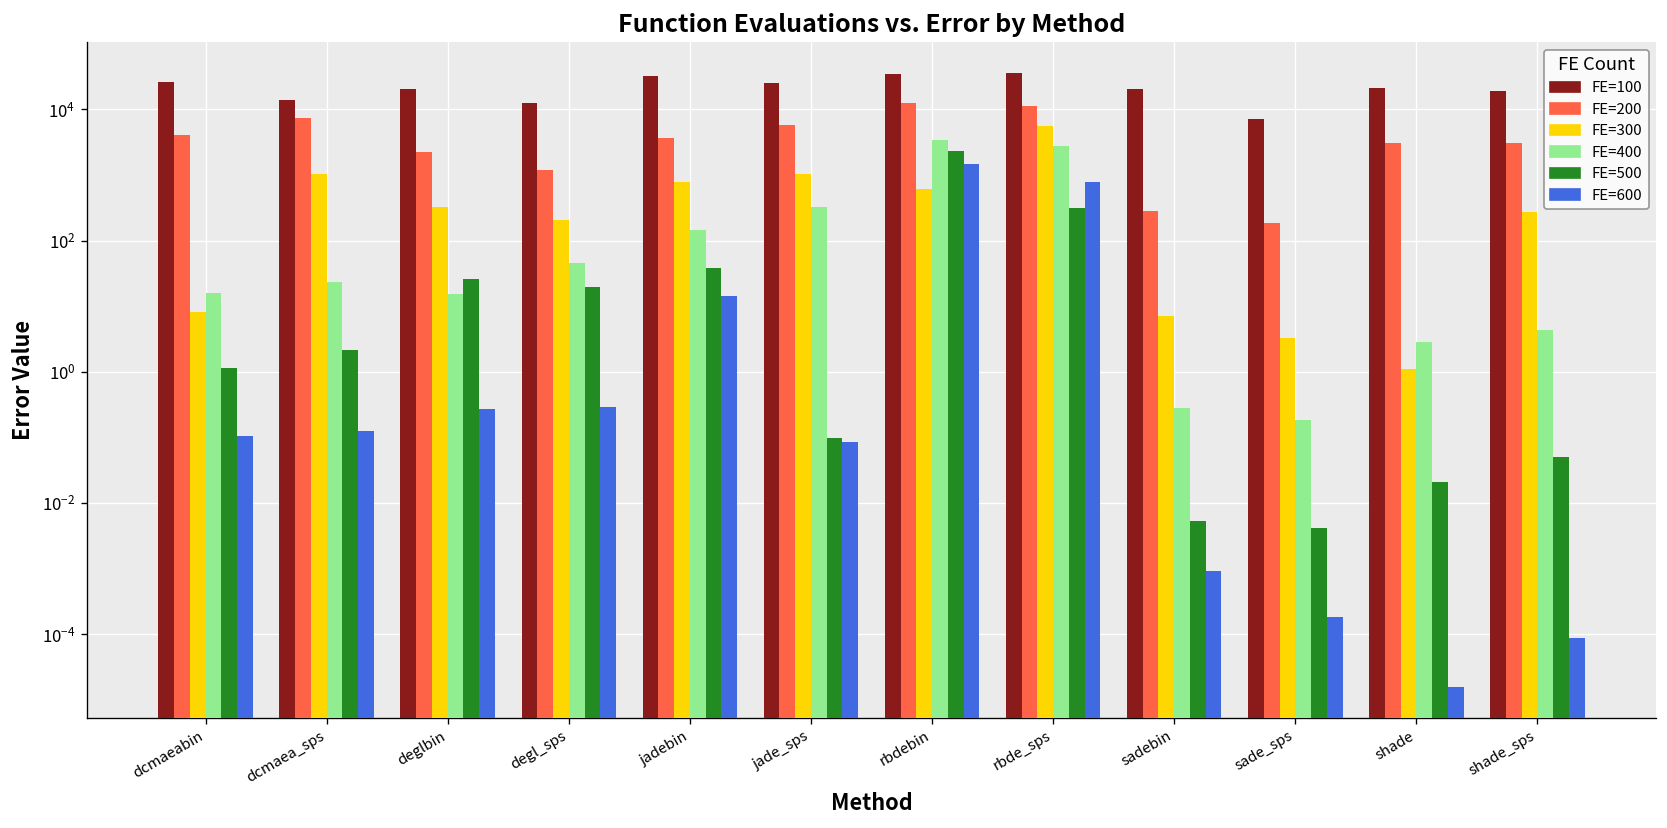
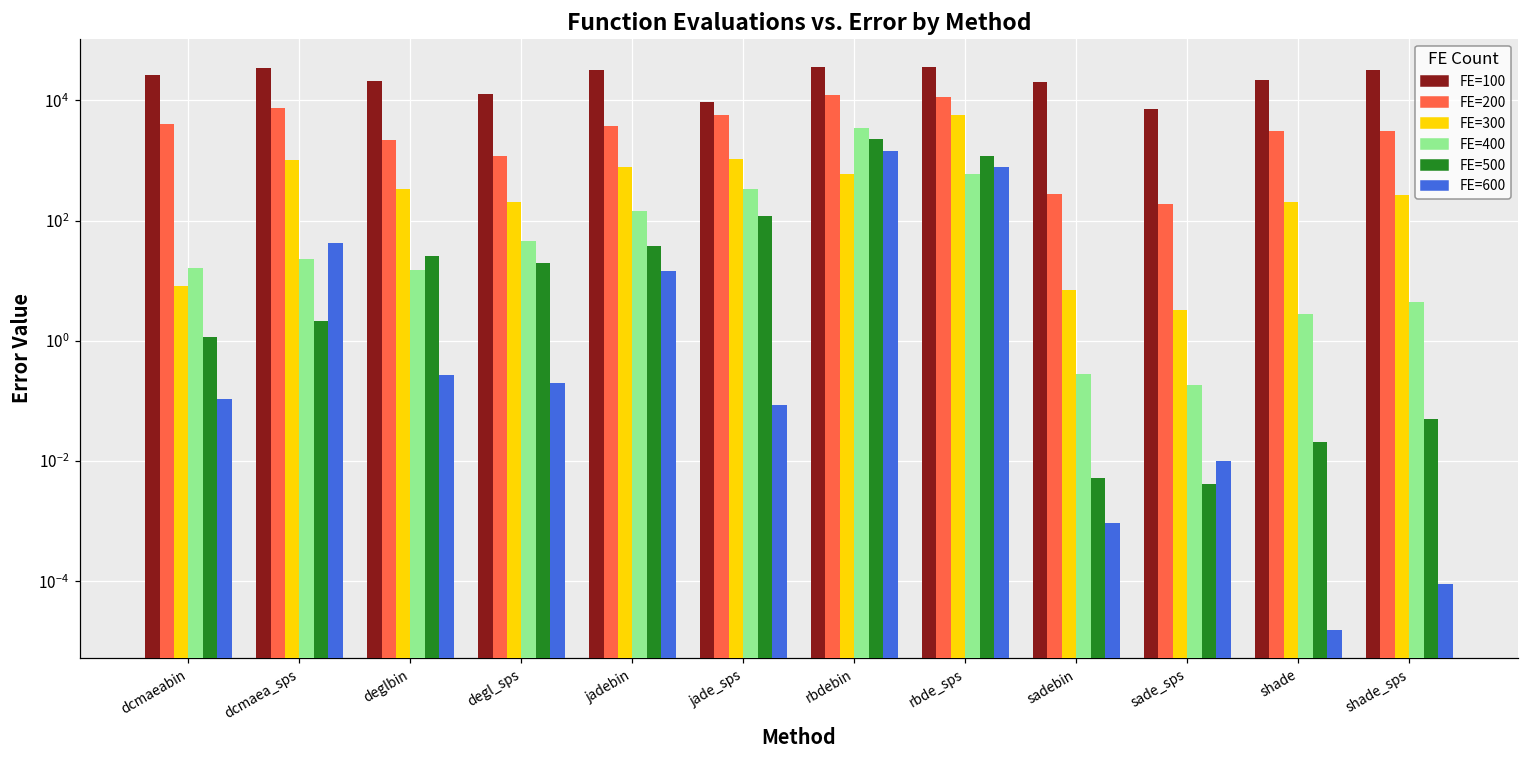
  {
    "FE=100": {
      "dcmaeabin": 30000,
-     "dcmaea_sps": 14000,
+     "dcmaea_sps": 30000,
      "deglbin": 21000,
      "degl_sps": 13000,
      "jadebin": 30000,
-     "jade_sps": 30000,
+     "jade_sps": 9000,
      "rbdebin": 40000,
      "rbde_sps": 40000,
      "sadebin": 20000,
      "sade_sps": 7000,
      "shade": 21000,
-     "shade_sps": 19000
+     "shade_sps": 30000
    },
    "FE=200": {
      "dcmaeabin": 4000,
      "dcmaea_sps": 7000,
      "deglbin": 2200,
      "degl_sps": 1200,
      "jadebin": 4000,
      "jade_sps": 6000,
      "rbdebin": 12000,
      "rbde_sps": 11000,
      "sadebin": 300,
      "sade_sps": 190,
      "shade": 3000,
      "shade_sps": 3000
    },
    "FE=300": {
      "dcmaeabin": 8,
      "dcmaea_sps": 1000,
      "deglbin": 300,
      "degl_sps": 200,
      "jadebin": 800,
      "jade_sps": 1100,
      "rbdebin": 600,
      "rbde_sps": 6000,
      "sadebin": 7,
      "sade_sps": 3,
-     "shade": 1.1,
+     "shade": 200,
      "shade_sps": 300
    },
    "FE=400": {
      "dcmaeabin": 16,
      "dcmaea_sps": 23,
      "deglbin": 15,
      "degl_sps": 50,
      "jadebin": 150,
      "jade_sps": 300,
      "rbdebin": 3000,
-     "rbde_sps": 3000,
+     "rbde_sps": 600,
      "sadebin": 0.3,
      "sade_sps": 0.18,
      "shade": 3,
      "shade_sps": 4
    },
    "FE=500": {
      "dcmaeabin": 1.2,
      "dcmaea_sps": 2.2,
      "deglbin": 30,
      "degl_sps": 19,
      "jadebin": 40,
-     "jade_sps": 0.10,
+     "jade_sps": 120,
      "rbdebin": 2300,
-     "rbde_sps": 300,
+     "rbde_sps": 1200,
      "sadebin": 0.005,
      "sade_sps": 0.004,
      "shade": 0.02,
      "shade_sps": 0.05
    },
    "FE=600": {
      "dcmaeabin": 0.11,
-     "dcmaea_sps": 0.13,
+     "dcmaea_sps": 40,
      "deglbin": 0.3,
-     "degl_sps": 0.3,
+     "degl_sps": 0.20,
      "jadebin": 14,
      "jade_sps": 0.08,
      "rbdebin": 1500,
      "rbde_sps": 800,
      "sadebin": 0.0009,
-     "sade_sps": 0.00018,
+     "sade_sps": 0.010,
      "shade": 0.000016,
      "shade_sps": 0.00009
    }
  }
